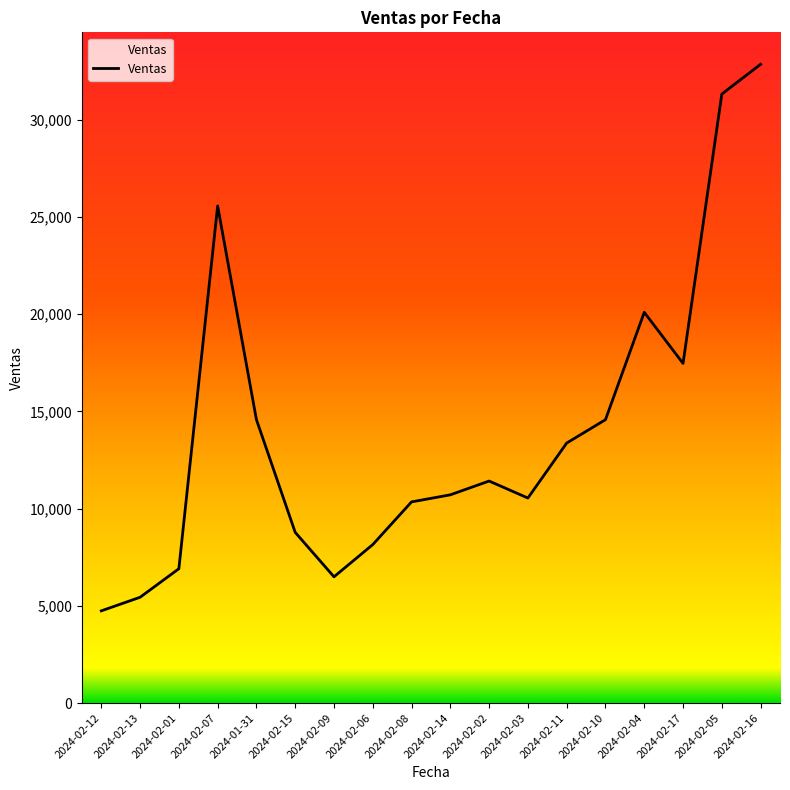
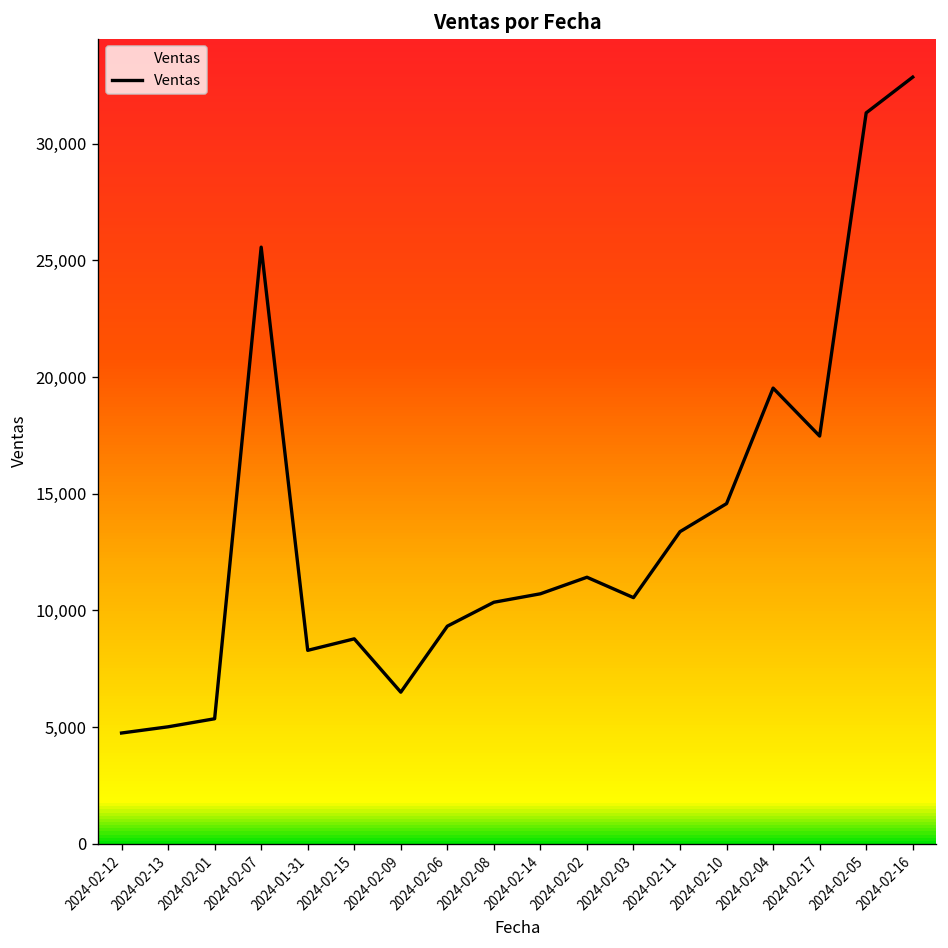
  {
    "2024-02-12": "4,700",
-   "2024-02-13": "5,400",
-   "2024-02-01": "6,900",
+   "2024-02-13": "5,000",
+   "2024-02-01": "5,400",
    "2024-02-07": "25,600",
-   "2024-01-31": "14,600",
+   "2024-01-31": "8,300",
    "2024-02-15": "8,800",
    "2024-02-09": "6,500",
-   "2024-02-06": "8,200",
+   "2024-02-06": "9,300",
    "2024-02-08": "10,300",
    "2024-02-14": "10,700",
    "2024-02-02": "11,400",
    "2024-02-03": "10,500",
    "2024-02-11": "13,400",
    "2024-02-10": "14,600",
-   "2024-02-04": "20,100",
+   "2024-02-04": "19,500",
    "2024-02-17": "17,500",
    "2024-02-05": "31,300",
    "2024-02-16": "32,900"
  }
